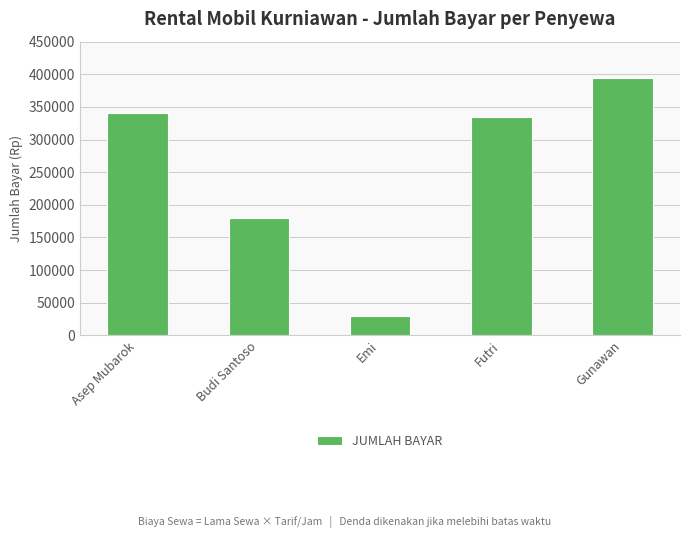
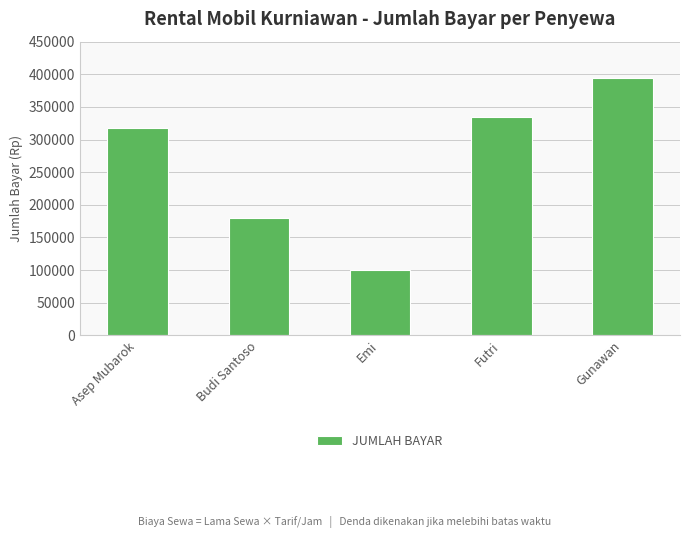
  {
-   "Asep Mubarok": 340000,
+   "Asep Mubarok": 320000,
    "Budi Santoso": 180000,
-   "Emi": 30000,
+   "Emi": 100000,
    "Futri": 330000,
    "Gunawan": 390000
  }
